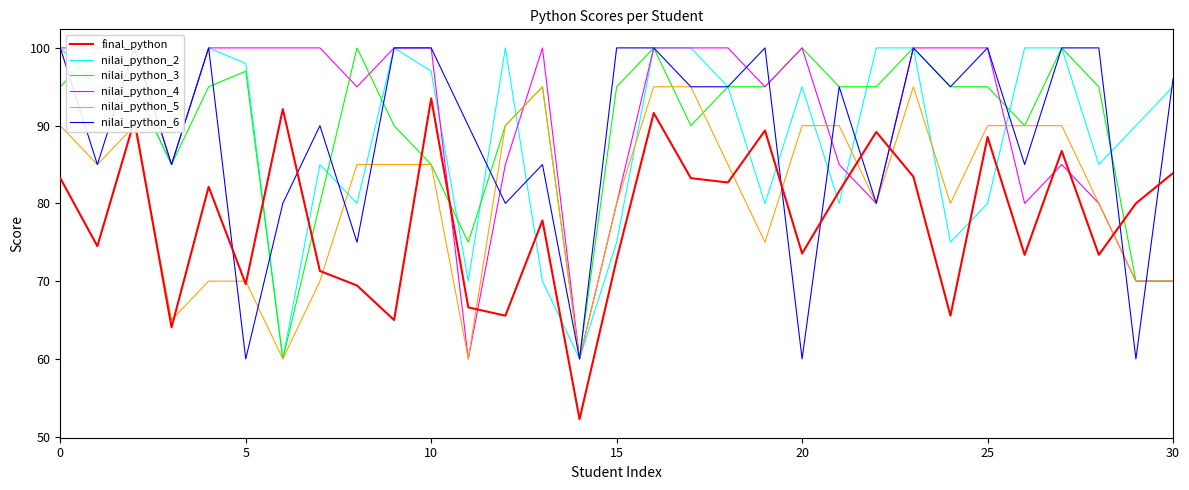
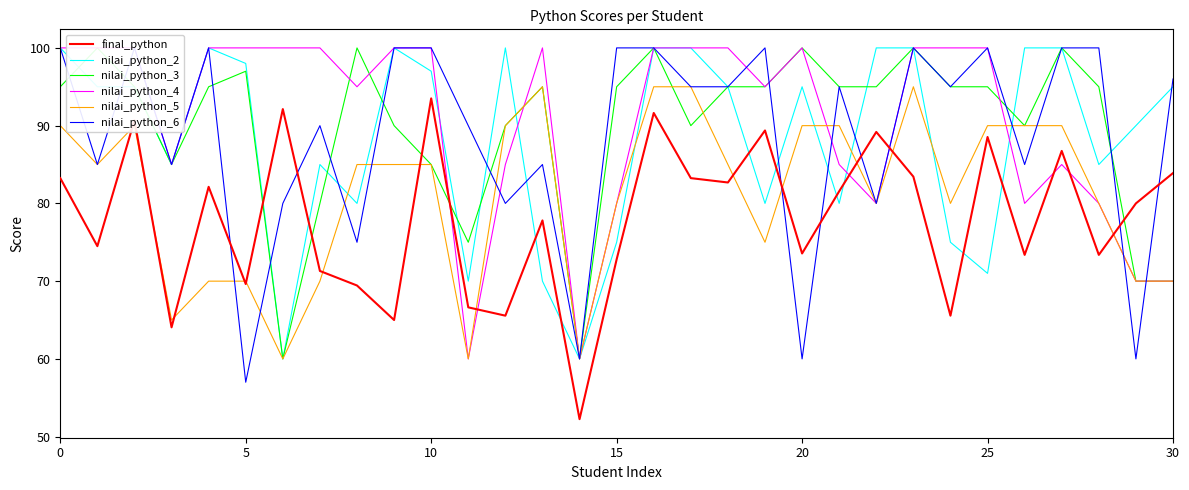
  {
    "final_python": {
      "0": 83,
      "5": 70,
      "10": 94,
      "15": 73,
      "20": 74,
      "25": 89,
      "30": 84
    },
    "nilai_python_2": {
      "5": 98,
      "10": 97,
      "15": 75,
      "20": 95,
-     "25": 80,
+     "25": 71,
      "30": 95
    },
    "nilai_python_3": {
      "0": 95,
      "5": 97,
      "15": 95,
      "25": 95
    },
    "nilai_python_4": {
      "5": 100
    },
    "nilai_python_5": {
      "0": 90,
      "5": 70,
      "20": 90,
      "25": 90
    },
    "nilai_python_6": {
-     "5": 60,
+     "5": 57,
      "15": 100,
      "20": 60,
      "30": 96
    }
  }
